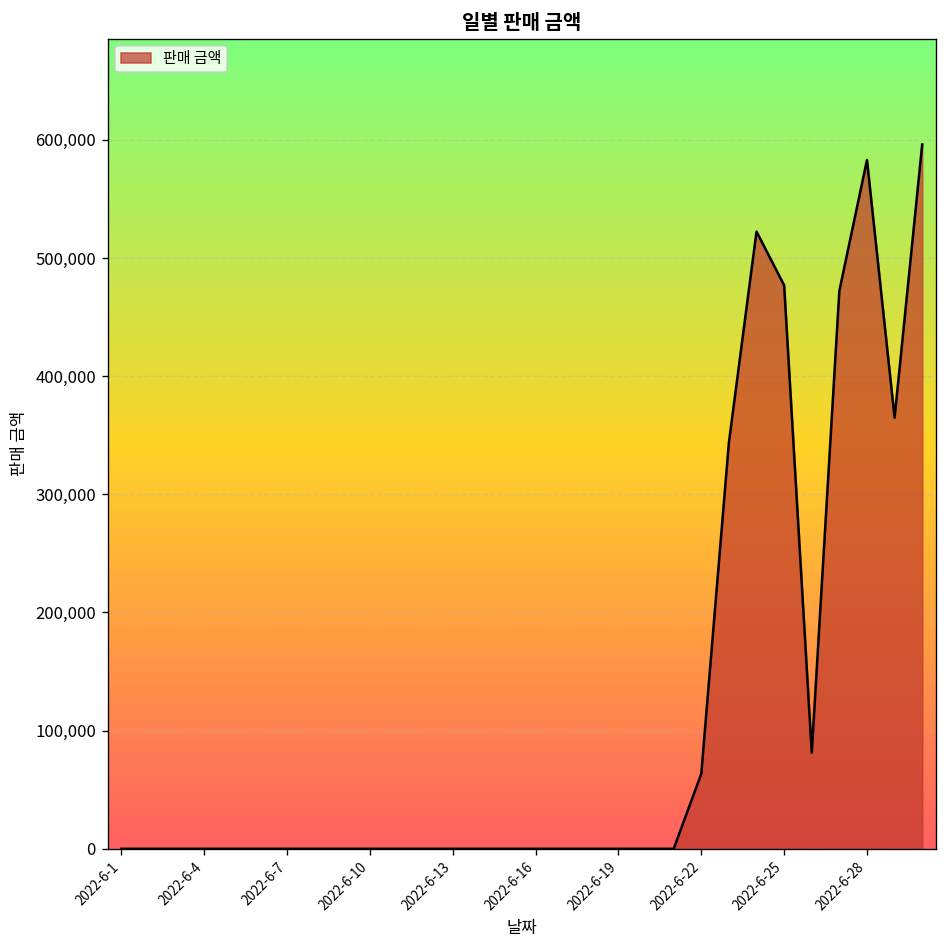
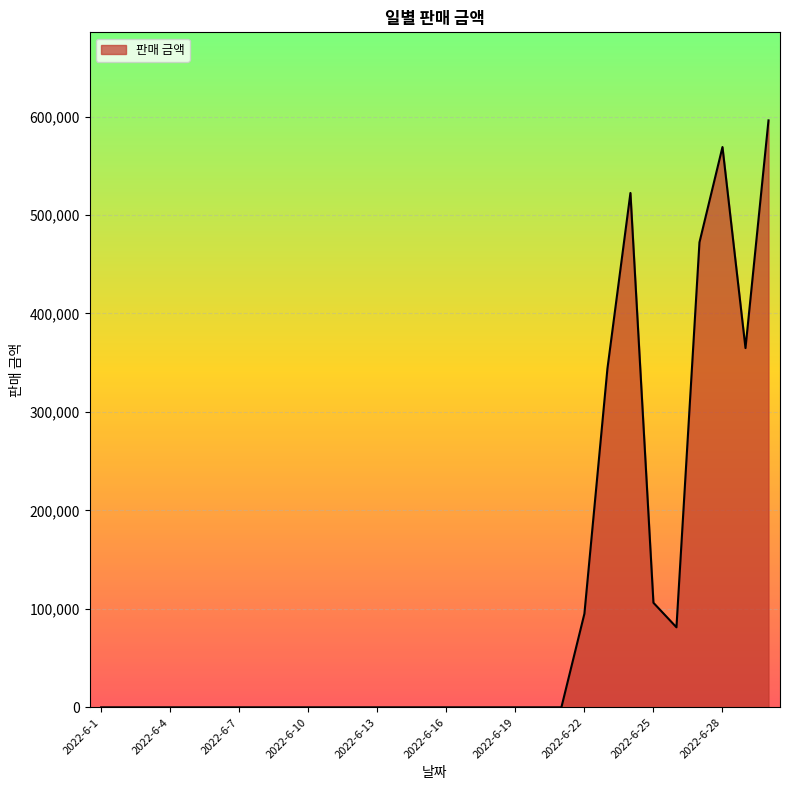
  {
    "2022-6-1": "0",
    "2022-6-4": "0",
    "2022-6-7": "0",
    "2022-6-10": "0",
    "2022-6-13": "0",
    "2022-6-16": "0",
    "2022-6-19": "0",
-   "2022-6-22": "60,000",
-   "2022-6-25": "480,000",
-   "2022-6-28": "580,000"
+   "2022-6-22": "100,000",
+   "2022-6-25": "110,000",
+   "2022-6-28": "570,000"
  }
